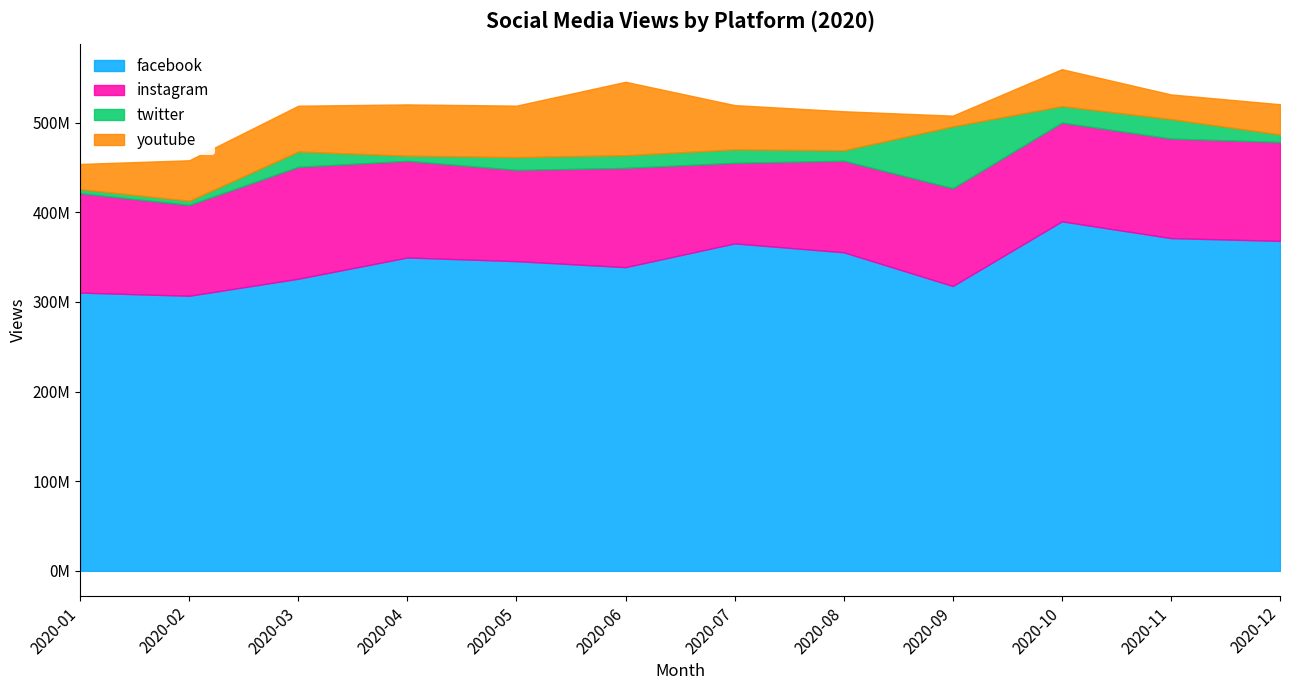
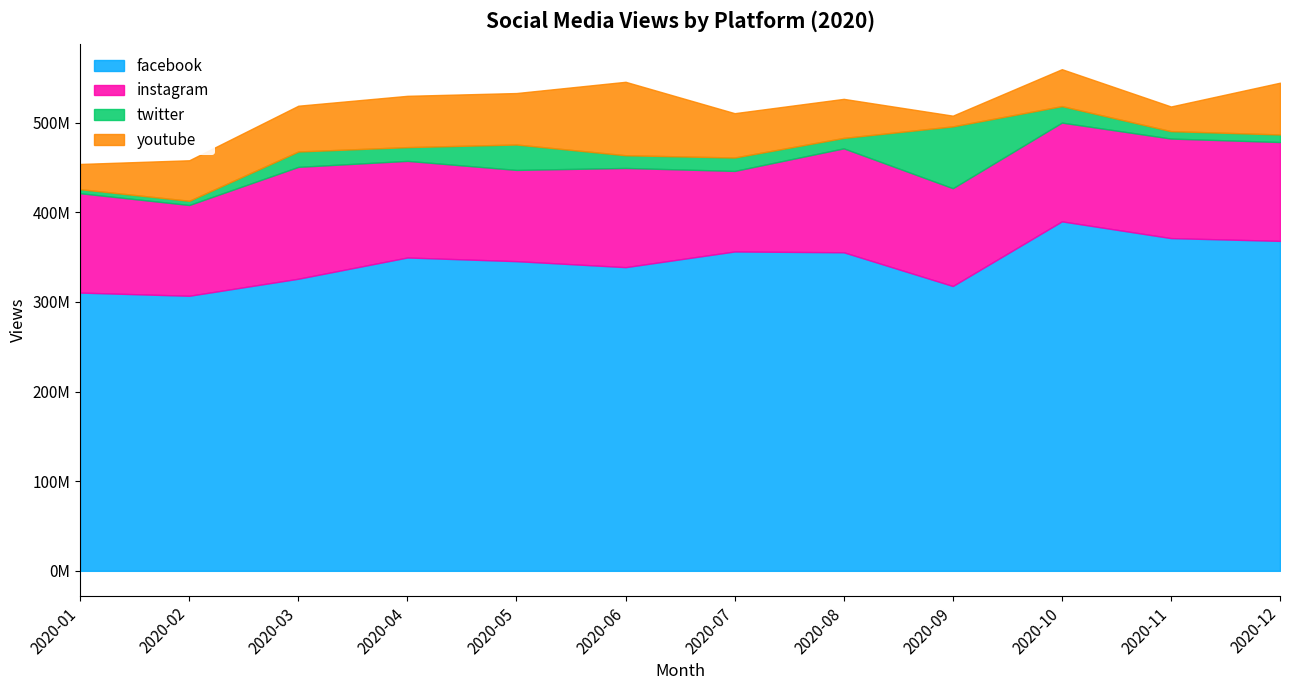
  {
    "facebook": {
      "2020-01": 310000000,
      "2020-02": 310000000,
      "2020-03": 330000000,
      "2020-04": 350000000,
      "2020-05": 350000000,
      "2020-06": 340000000,
-     "2020-07": 370000000,
+     "2020-07": 360000000,
      "2020-08": 360000000,
      "2020-09": 320000000,
      "2020-10": 390000000,
      "2020-11": 370000000,
      "2020-12": 370000000
    },
    "instagram": {
      "2020-01": 110000000,
      "2020-02": 100000000,
      "2020-03": 120000000,
      "2020-04": 110000000,
      "2020-05": 100000000,
      "2020-06": 110000000,
      "2020-07": 90000000,
-     "2020-08": 100000000,
+     "2020-08": 120000000,
      "2020-09": 110000000,
      "2020-10": 110000000,
      "2020-11": 110000000,
      "2020-12": 110000000
    },
    "twitter": {
      "2020-01": 0,
      "2020-02": 0,
      "2020-03": 20000000,
-     "2020-04": 10000000,
-     "2020-05": 10000000,
+     "2020-04": 20000000,
+     "2020-05": 30000000,
      "2020-06": 10000000,
      "2020-07": 10000000,
      "2020-08": 10000000,
      "2020-09": 70000000,
      "2020-10": 20000000,
-     "2020-11": 20000000,
+     "2020-11": 10000000,
      "2020-12": 10000000
    },
    "youtube": {
      "2020-01": 30000000,
      "2020-02": 50000000,
      "2020-03": 50000000,
      "2020-04": 60000000,
      "2020-05": 60000000,
      "2020-06": 80000000,
      "2020-07": 50000000,
      "2020-08": 40000000,
      "2020-09": 10000000,
      "2020-10": 40000000,
      "2020-11": 30000000,
-     "2020-12": 30000000
+     "2020-12": 60000000
    }
  }
